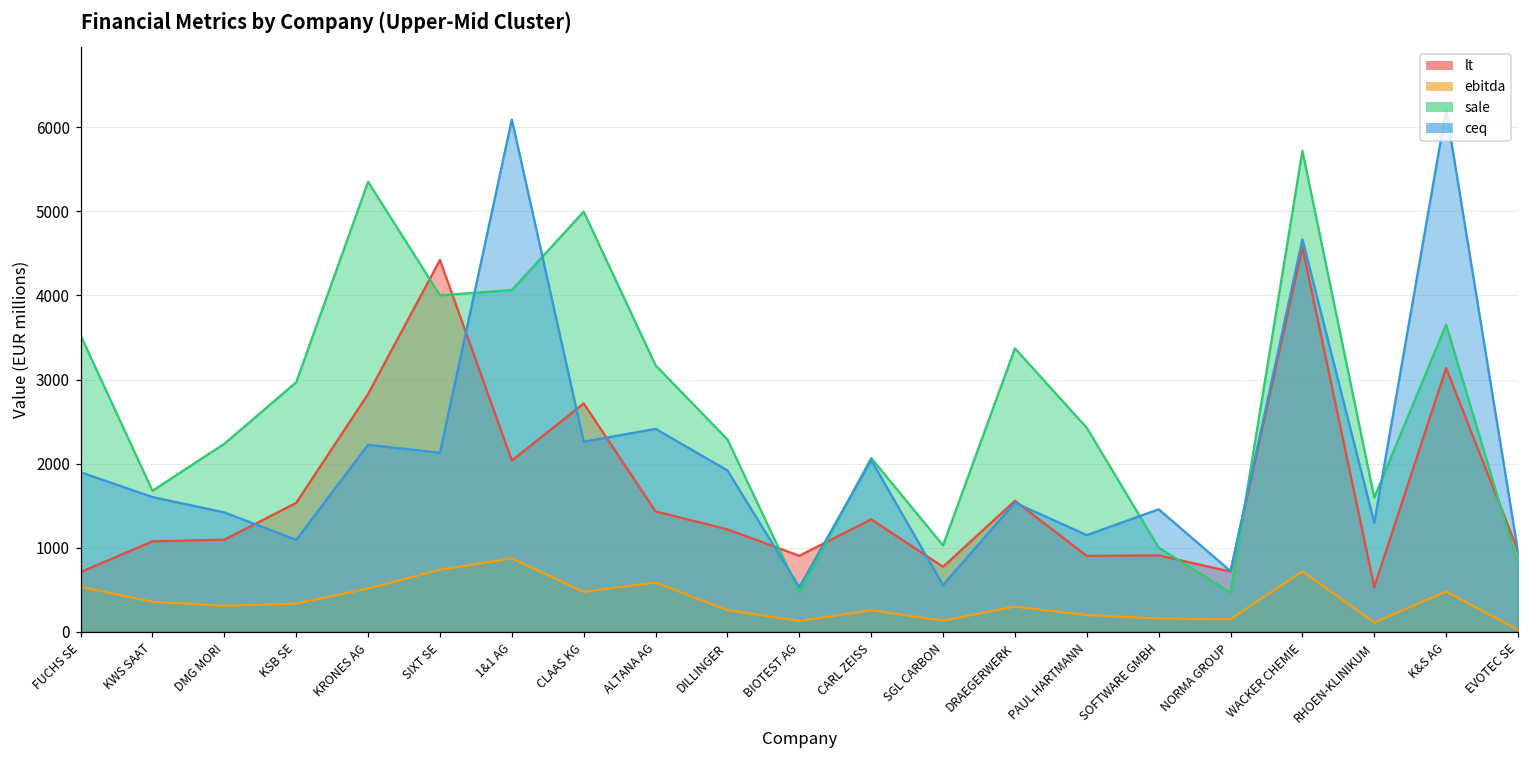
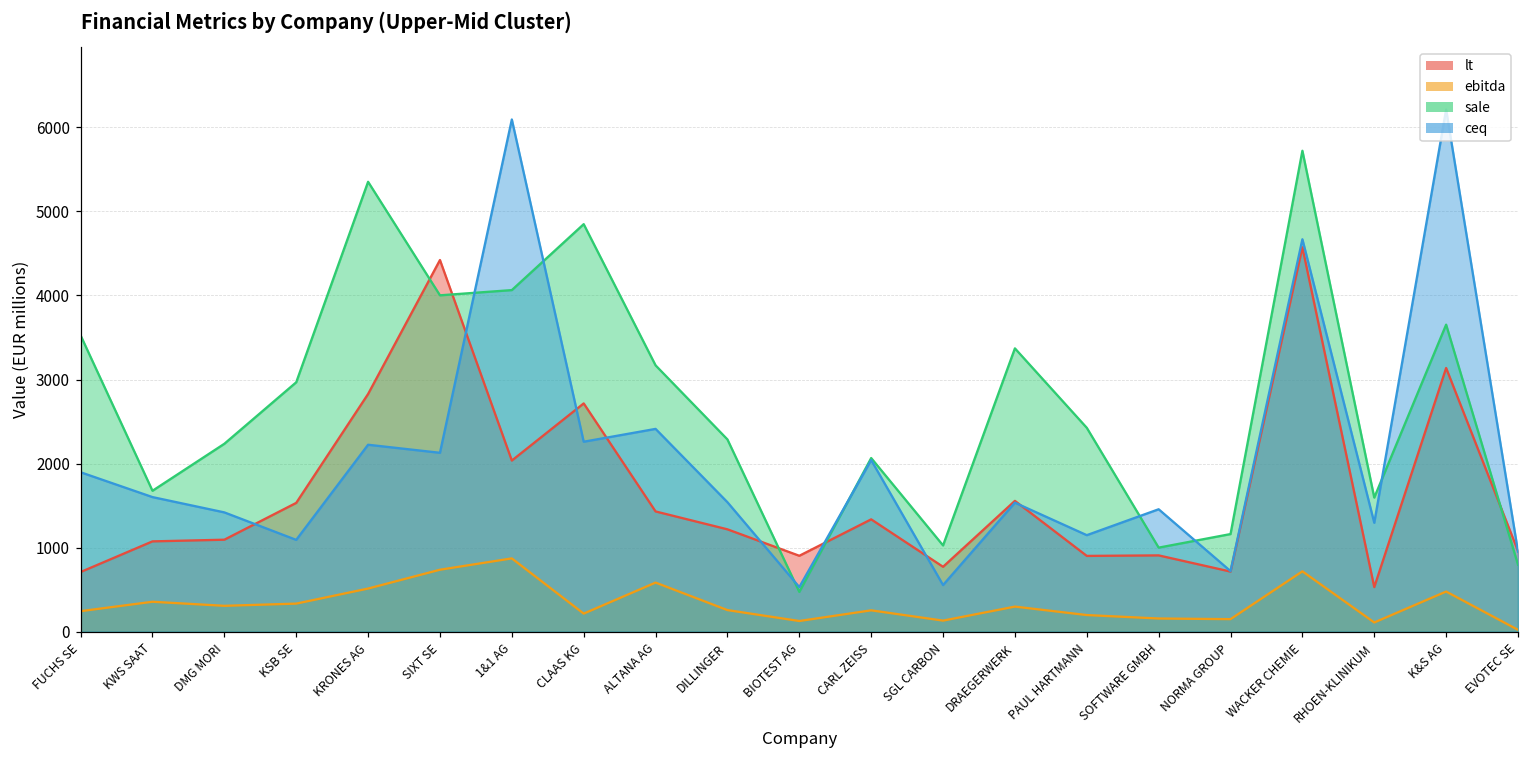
  {
    "lt": {
      "FUCHS SE": 700,
      "KWS SAAT": 1100,
      "DMG MORI": 1100,
      "KSB SE": 1500,
      "KRONES AG": 2800,
      "SIXT SE": 4400,
      "1&1 AG": 2000,
      "CLAAS KG": 2700,
      "ALTANA AG": 1400,
      "DILLINGER": 1200,
      "BIOTEST AG": 900,
      "CARL ZEISS": 1300,
      "SGL CARBON": 800,
      "PAUL HARTMANN": 900,
      "SOFTWARE GMBH": 900,
      "WACKER CHEMIE": 4600,
      "RHOEN-KLINIKUM": 500,
      "K&S AG": 3100
    },
    "ebitda": {
-     "FUCHS SE": 500,
+     "FUCHS SE": 200,
      "KWS SAAT": 400,
      "DMG MORI": 300,
      "KSB SE": 300,
      "KRONES AG": 500,
      "SIXT SE": 700,
      "1&1 AG": 900,
-     "CLAAS KG": 500,
+     "CLAAS KG": 200,
      "ALTANA AG": 600,
      "DILLINGER": 300,
      "BIOTEST AG": 100,
      "CARL ZEISS": 300,
      "SGL CARBON": 100,
      "DRAEGERWERK": 300,
      "PAUL HARTMANN": 200,
      "SOFTWARE GMBH": 200,
      "NORMA GROUP": 100,
      "WACKER CHEMIE": 700,
      "RHOEN-KLINIKUM": 100,
      "K&S AG": 500,
      "EVOTEC SE": 0
    },
    "sale": {
      "FUCHS SE": 3500,
      "KWS SAAT": 1700,
      "DMG MORI": 2200,
      "KSB SE": 3000,
      "KRONES AG": 5400,
      "SIXT SE": 4000,
      "1&1 AG": 4100,
-     "CLAAS KG": 5000,
+     "CLAAS KG": 4800,
      "ALTANA AG": 3200,
      "DILLINGER": 2300,
      "BIOTEST AG": 500,
      "SGL CARBON": 1000,
      "DRAEGERWERK": 3400,
      "PAUL HARTMANN": 2400,
      "SOFTWARE GMBH": 1000,
-     "NORMA GROUP": 500,
+     "NORMA GROUP": 1200,
      "WACKER CHEMIE": 5700,
      "RHOEN-KLINIKUM": 1600,
      "K&S AG": 3700,
      "EVOTEC SE": 800
    },
    "ceq": {
      "FUCHS SE": 1900,
      "KWS SAAT": 1600,
      "DMG MORI": 1400,
      "KSB SE": 1100,
      "KRONES AG": 2200,
      "SIXT SE": 2100,
      "1&1 AG": 6100,
      "CLAAS KG": 2300,
      "ALTANA AG": 2400,
-     "DILLINGER": 1900,
+     "DILLINGER": 1500,
      "BIOTEST AG": 500,
      "SGL CARBON": 600,
      "PAUL HARTMANN": 1100,
      "SOFTWARE GMBH": 1500,
      "WACKER CHEMIE": 4700,
      "RHOEN-KLINIKUM": 1300
    }
  }
